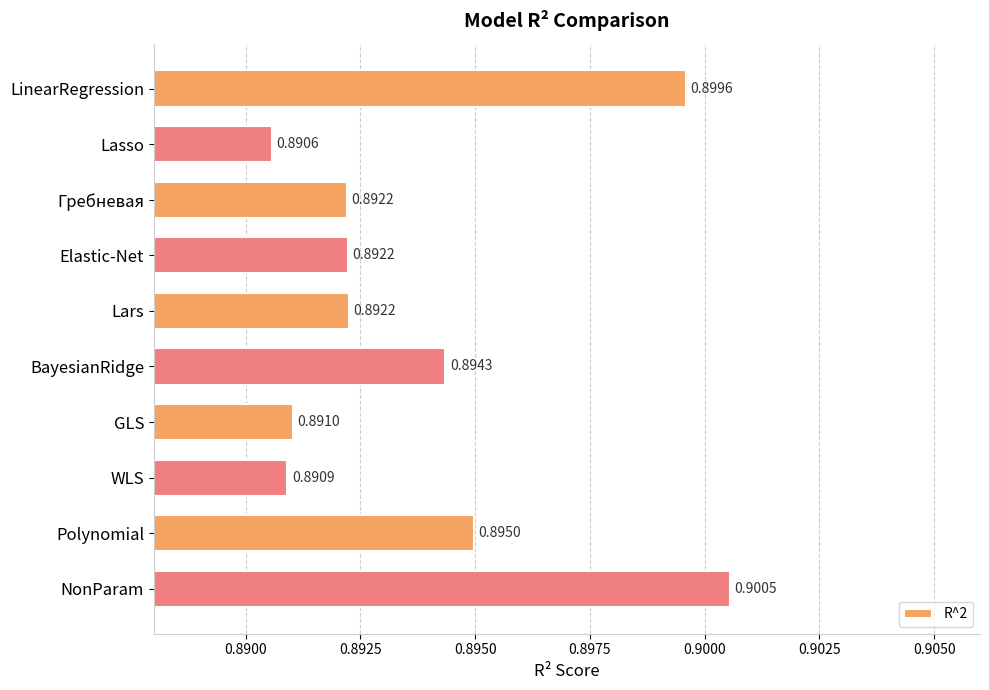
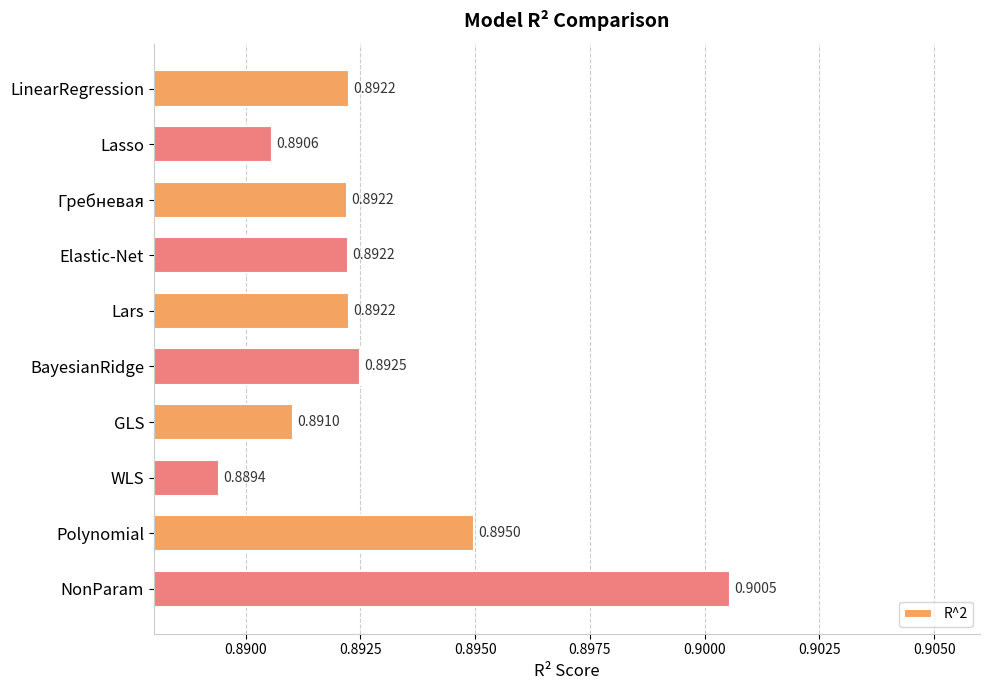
  {
-   "LinearRegression": 0.8996,
+   "LinearRegression": 0.8922,
    "Lasso": 0.8906,
    "Гребневая": 0.8922,
    "Elastic-Net": 0.8922,
    "Lars": 0.8922,
-   "BayesianRidge": 0.8943,
+   "BayesianRidge": 0.8925,
    "GLS": 0.8910,
-   "WLS": 0.8909,
+   "WLS": 0.8894,
    "Polynomial": 0.8950,
    "NonParam": 0.9005
  }
